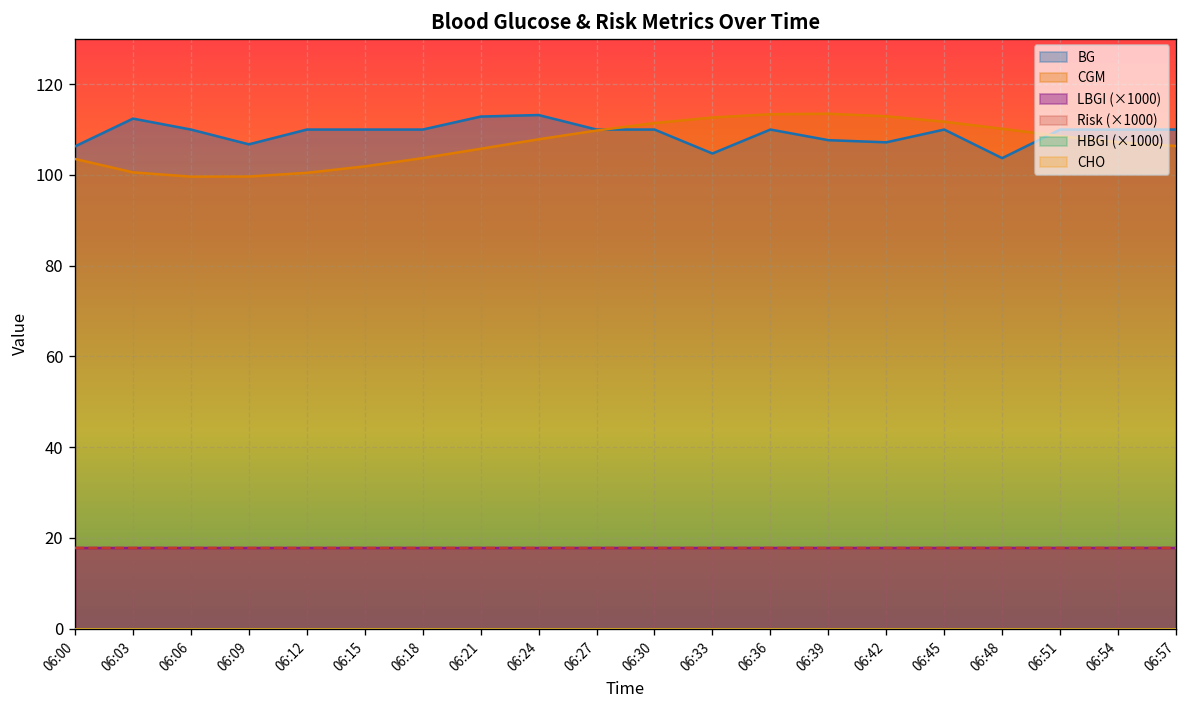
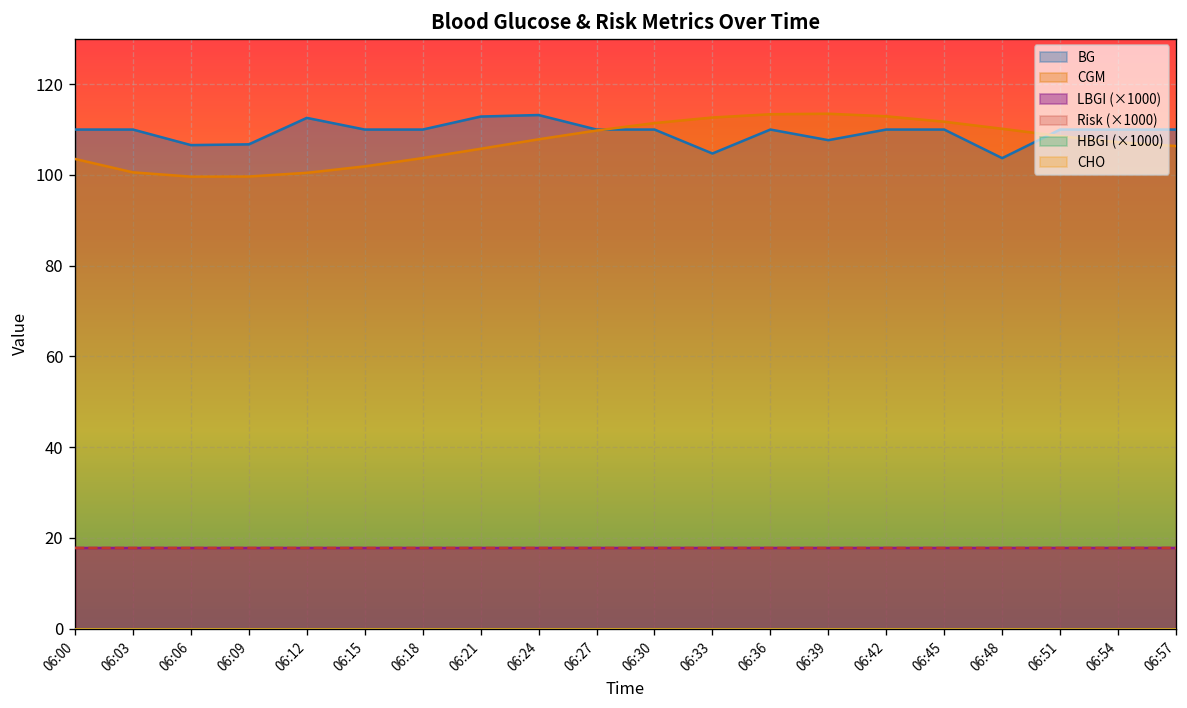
  {
    "BG": {
-     "06:00": 106,
-     "06:03": 112,
-     "06:06": 110,
+     "06:00": 110,
+     "06:03": 110,
+     "06:06": 107,
      "06:09": 107,
-     "06:12": 110,
+     "06:12": 113,
      "06:15": 110,
      "06:18": 110,
      "06:21": 113,
      "06:24": 113,
      "06:30": 110,
      "06:33": 105,
      "06:36": 110,
      "06:39": 108,
-     "06:42": 107,
+     "06:42": 110,
      "06:45": 110,
      "06:48": 104,
      "06:57": 110
    }
  }
